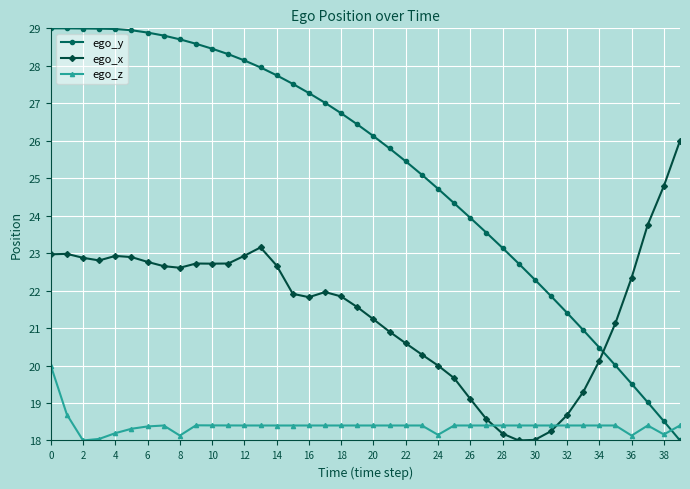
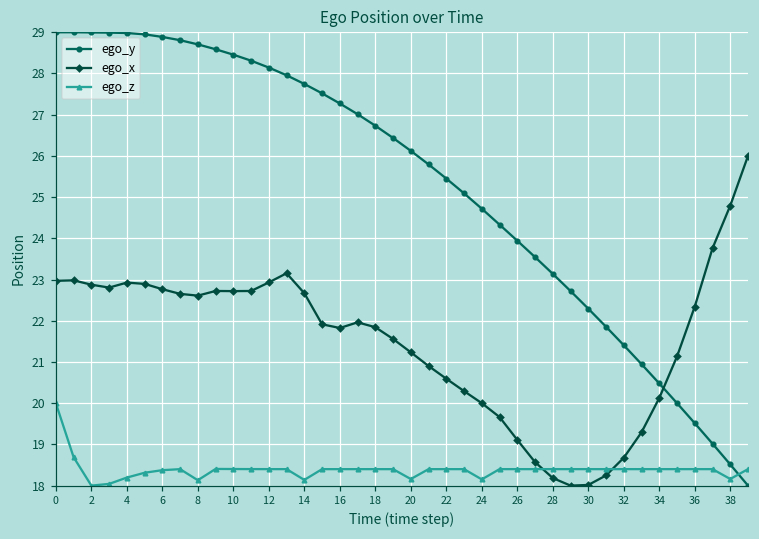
  {
    "ego_z": {
      "0": 20.0,
      "2": 18.0,
      "4": 18.2,
      "6": 18.4,
      "8": 18.1,
      "10": 18.4,
      "12": 18.4,
-     "14": 18.4,
+     "14": 18.1,
      "16": 18.4,
      "18": 18.4,
-     "20": 18.4,
+     "20": 18.2,
      "22": 18.4,
      "24": 18.2,
      "26": 18.4,
      "28": 18.4,
      "30": 18.4,
      "32": 18.4,
      "34": 18.4,
-     "36": 18.1,
+     "36": 18.4,
      "38": 18.2
    }
  }
